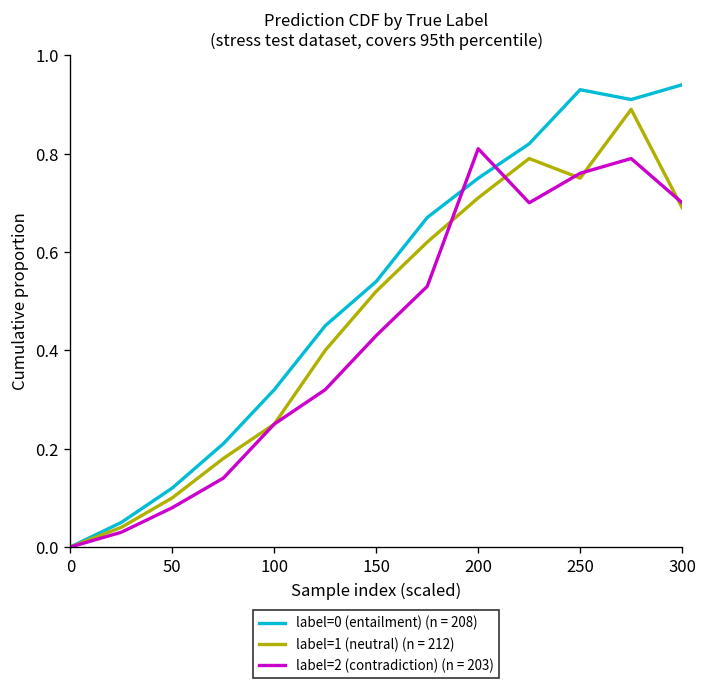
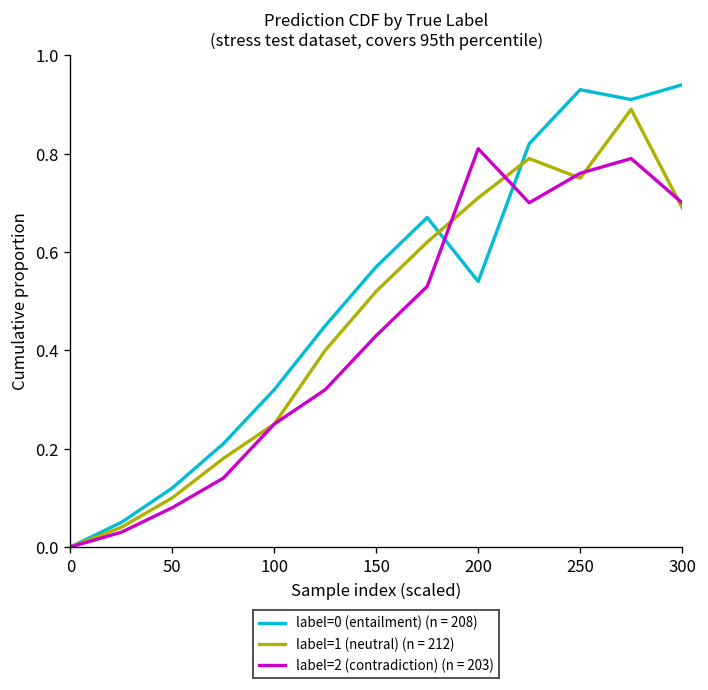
  {
    "label=0 (entailment) (n = 208)": {
      "50": 0.12,
      "100": 0.32,
-     "150": 0.54,
-     "200": 0.75,
+     "150": 0.57,
+     "200": 0.54,
      "250": 0.93,
      "300": 0.94
    },
    "label=1 (neutral) (n = 212)": {
      "50": 0.10,
      "150": 0.52,
      "200": 0.71,
      "250": 0.75,
      "300": 0.69
    },
    "label=2 (contradiction) (n = 203)": {
      "50": 0.08,
      "150": 0.43,
      "200": 0.81,
      "250": 0.76,
      "300": 0.70
    }
  }
